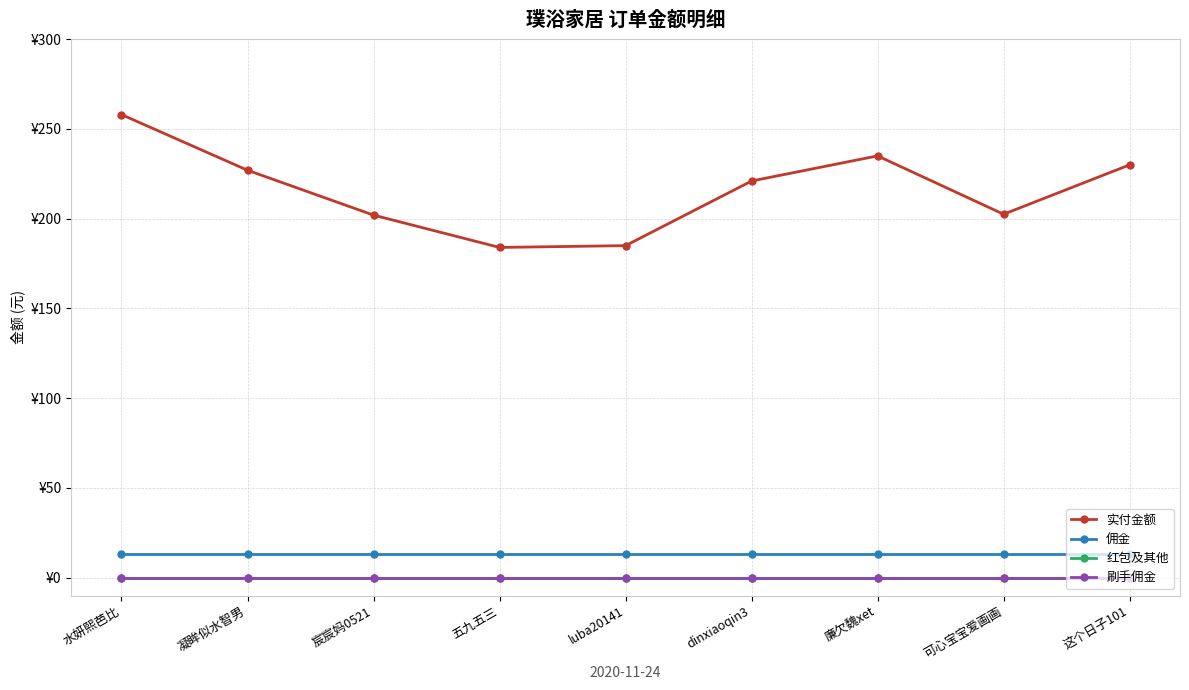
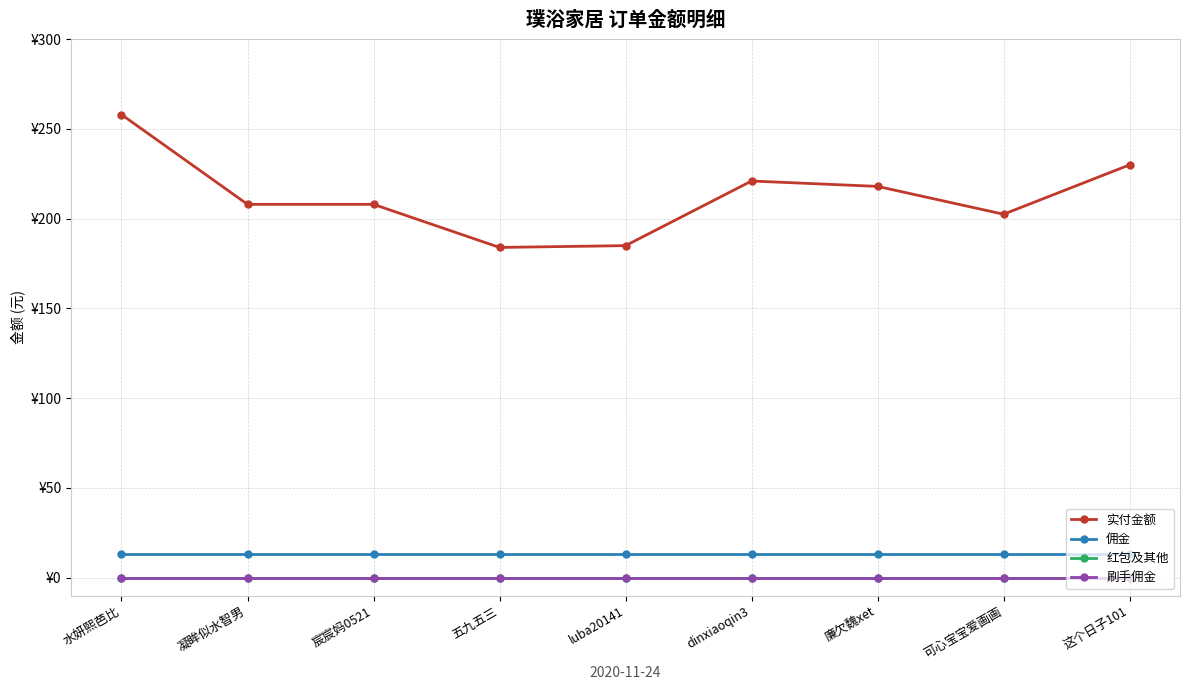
  {
    "实付金额": {
      "水妍熙芭比": "¥258",
-     "凝眸似水智男": "¥227",
-     "宸宸妈0521": "¥202",
+     "凝眸似水智男": "¥208",
+     "宸宸妈0521": "¥208",
      "五九五三": "¥184",
      "luba20141": "¥185",
      "dinxiaoqin3": "¥221",
-     "廉欠魏xet": "¥235",
+     "廉欠魏xet": "¥218",
      "可心宝宝爱画画": "¥203",
      "这个日子101": "¥230"
    },
    "佣金": {
      "水妍熙芭比": "¥13",
      "凝眸似水智男": "¥13",
      "宸宸妈0521": "¥13",
      "五九五三": "¥13",
      "luba20141": "¥13",
      "dinxiaoqin3": "¥13",
      "廉欠魏xet": "¥13",
      "可心宝宝爱画画": "¥13"
    },
    "刷手佣金": {
      "水妍熙芭比": "¥0",
      "凝眸似水智男": "¥0",
      "宸宸妈0521": "¥0",
      "五九五三": "¥0",
      "luba20141": "¥0",
      "dinxiaoqin3": "¥0",
      "廉欠魏xet": "¥0",
      "可心宝宝爱画画": "¥0"
    }
  }
